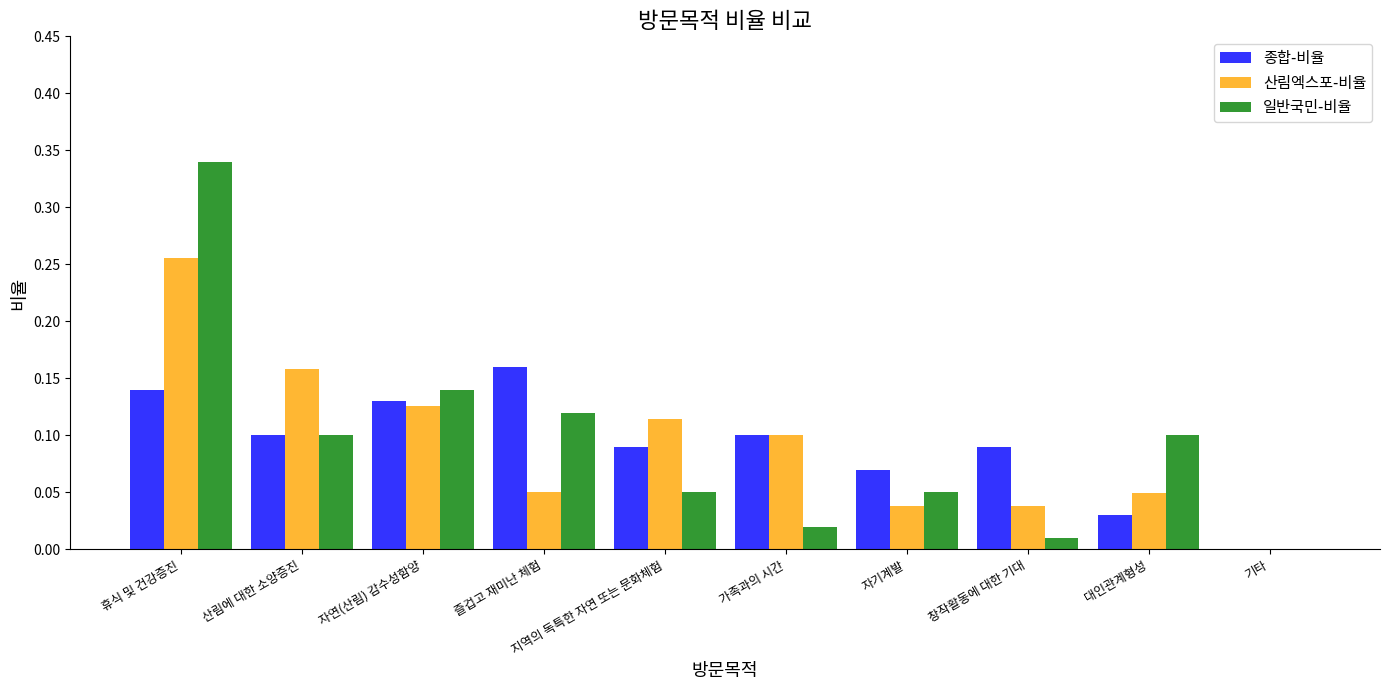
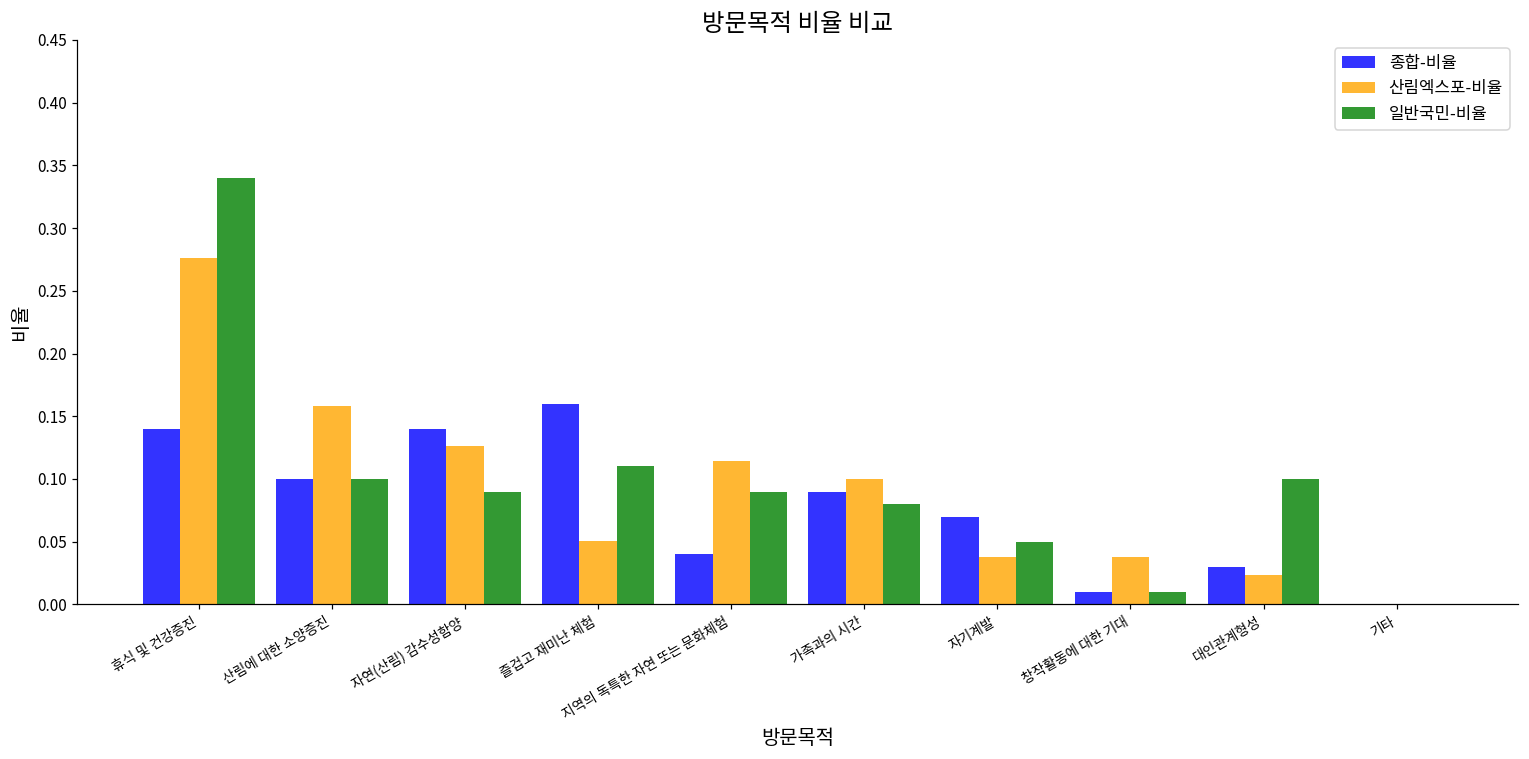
  {
    "종합-비율": {
      "휴식 및 건강증진": 0.14,
      "산림에 대한 소양증진": 0.10,
-     "자연(산림) 감수성함양": 0.13,
+     "자연(산림) 감수성함양": 0.14,
      "즐겁고 재미난 체험": 0.16,
-     "지역의 독특한 자연 또는 문화체험": 0.09,
-     "가족과의 시간": 0.10,
+     "지역의 독특한 자연 또는 문화체험": 0.04,
+     "가족과의 시간": 0.09,
      "자기계발": 0.07,
-     "창작활동에 대한 기대": 0.09,
+     "창작활동에 대한 기대": 0.01,
      "대인관계형성": 0.03,
      "기타": 0.00
    },
    "산림엑스포-비율": {
-     "휴식 및 건강증진": 0.256,
+     "휴식 및 건강증진": 0.276,
      "산림에 대한 소양증진": 0.158,
      "자연(산림) 감수성함양": 0.126,
      "즐겁고 재미난 체험": 0.051,
      "지역의 독특한 자연 또는 문화체험": 0.114,
      "가족과의 시간": 0.100,
      "자기계발": 0.038,
      "창작활동에 대한 기대": 0.038,
-     "대인관계형성": 0.049,
+     "대인관계형성": 0.024,
      "기타": 0.000
    },
    "일반국민-비율": {
      "휴식 및 건강증진": 0.34,
      "산림에 대한 소양증진": 0.10,
-     "자연(산림) 감수성함양": 0.14,
-     "즐겁고 재미난 체험": 0.12,
-     "지역의 독특한 자연 또는 문화체험": 0.05,
-     "가족과의 시간": 0.02,
+     "자연(산림) 감수성함양": 0.09,
+     "즐겁고 재미난 체험": 0.11,
+     "지역의 독특한 자연 또는 문화체험": 0.09,
+     "가족과의 시간": 0.08,
      "자기계발": 0.05,
      "창작활동에 대한 기대": 0.01,
      "대인관계형성": 0.10,
      "기타": 0.00
    }
  }
